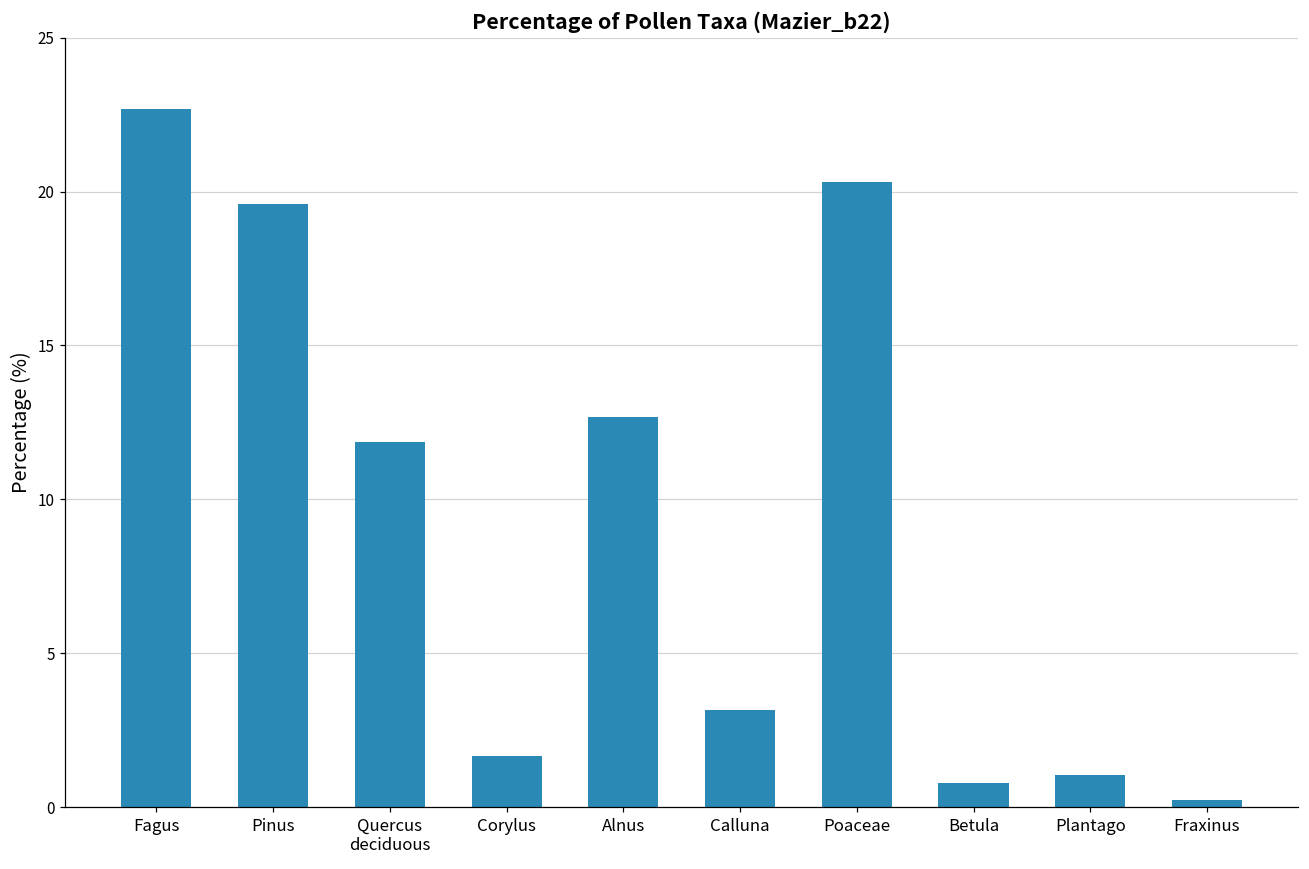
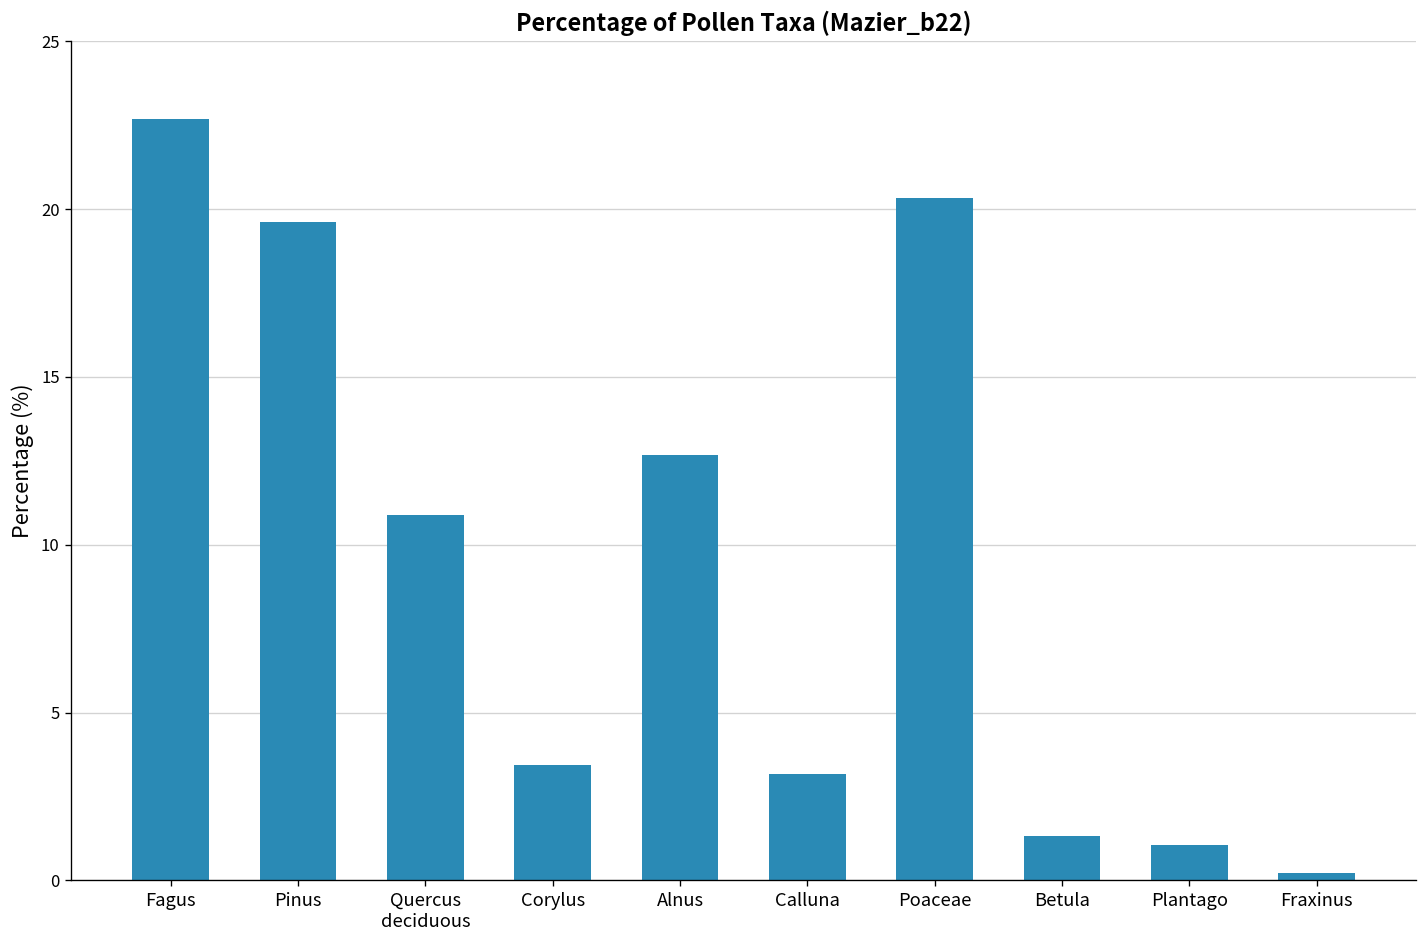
  {
    "Fagus": 22.7,
    "Pinus": 19.6,
-   "Quercus deciduous": 11.9,
-   "Corylus": 1.7,
+   "Quercus deciduous": 10.9,
+   "Corylus": 3.4,
    "Alnus": 12.7,
    "Calluna": 3.2,
    "Poaceae": 20.3,
-   "Betula": 0.8,
+   "Betula": 1.3,
    "Plantago": 1.1,
    "Fraxinus": 0.2
  }
